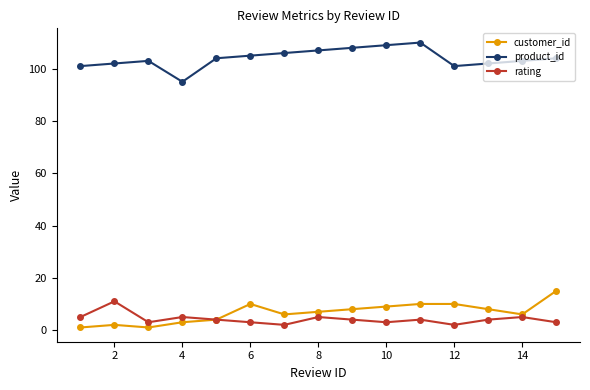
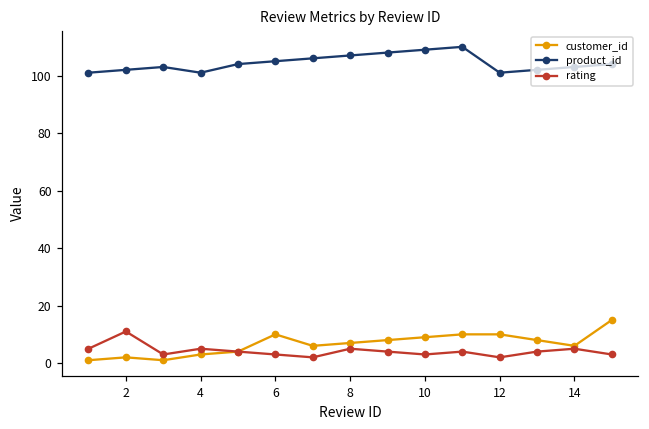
  {
    "customer_id": {
      "2": 2,
      "4": 3,
      "6": 10,
      "8": 7,
      "10": 9,
      "12": 10,
      "14": 6
    },
    "product_id": {
      "2": 102,
-     "4": 95,
+     "4": 101,
      "6": 105,
      "8": 107,
      "10": 109,
      "12": 101
    },
    "rating": {
      "2": 11,
      "4": 5,
      "6": 3,
      "8": 5,
      "10": 3,
      "12": 2,
      "14": 5
    }
  }
